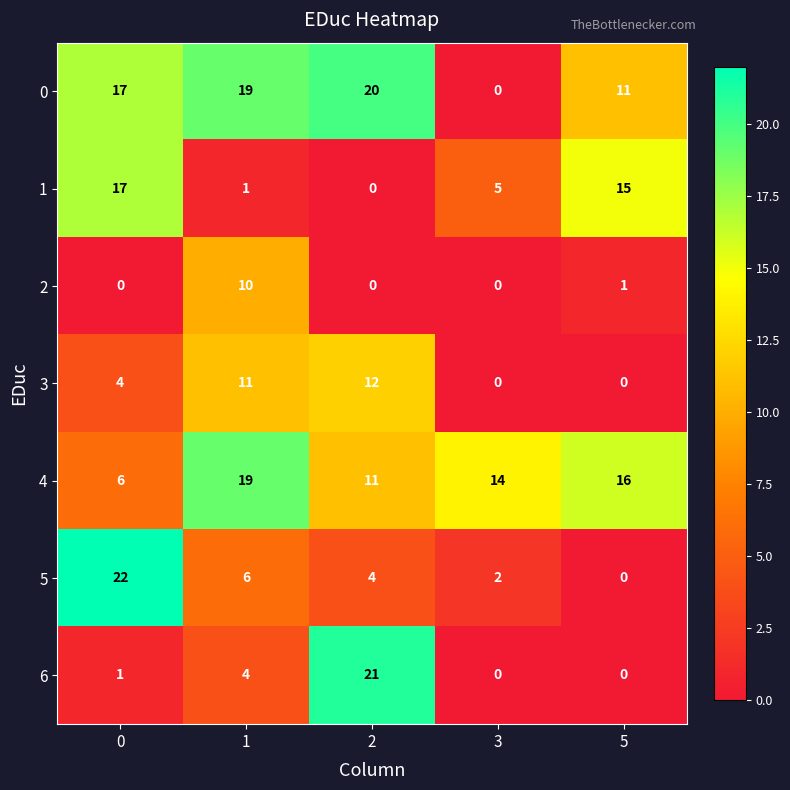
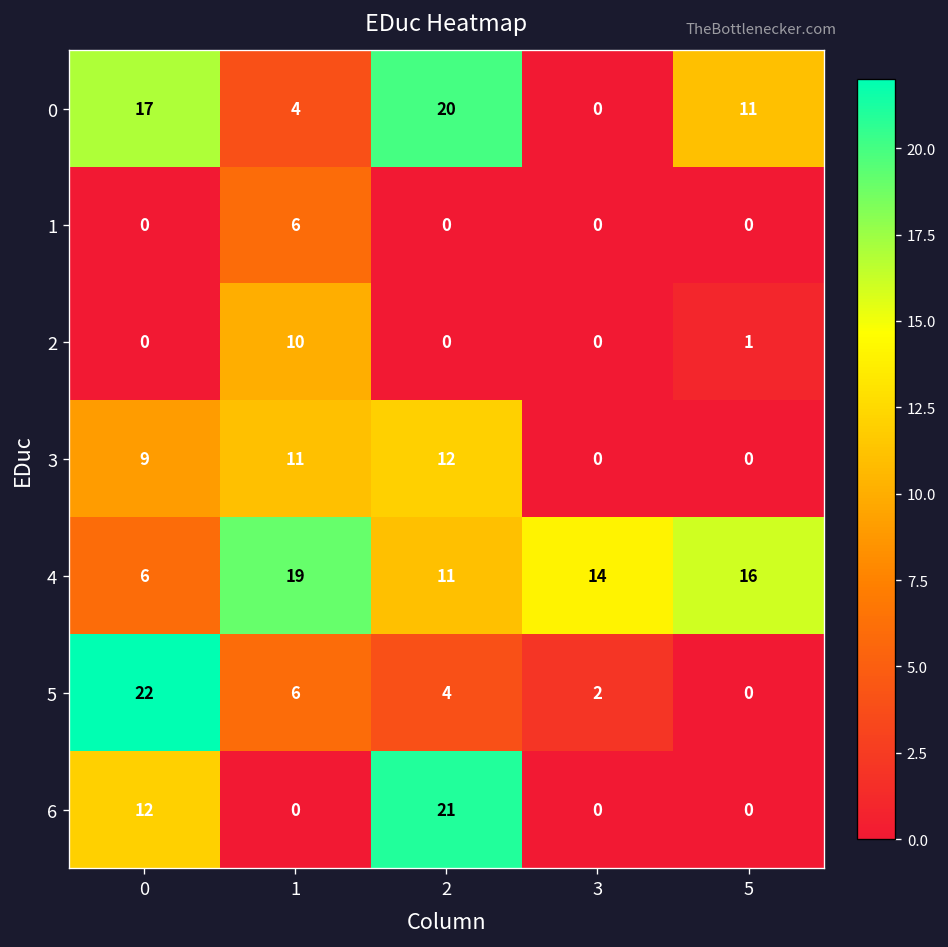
  {
    "0": {
      "0": 17,
-     "1": 19,
+     "1": 4,
      "2": 20,
      "3": 0,
      "5": 11
    },
    "1": {
-     "0": 17,
-     "1": 1,
+     "0": 0,
+     "1": 6,
      "2": 0,
-     "3": 5,
-     "5": 15
+     "3": 0,
+     "5": 0
    },
    "2": {
      "0": 0,
      "1": 10,
      "2": 0,
      "3": 0,
      "5": 1
    },
    "3": {
-     "0": 4,
+     "0": 9,
      "1": 11,
      "2": 12,
      "3": 0,
      "5": 0
    },
    "4": {
      "0": 6,
      "1": 19,
      "2": 11,
      "3": 14,
      "5": 16
    },
    "5": {
      "0": 22,
      "1": 6,
      "2": 4,
      "3": 2,
      "5": 0
    },
    "6": {
-     "0": 1,
-     "1": 4,
+     "0": 12,
+     "1": 0,
      "2": 21,
      "3": 0,
      "5": 0
    }
  }
